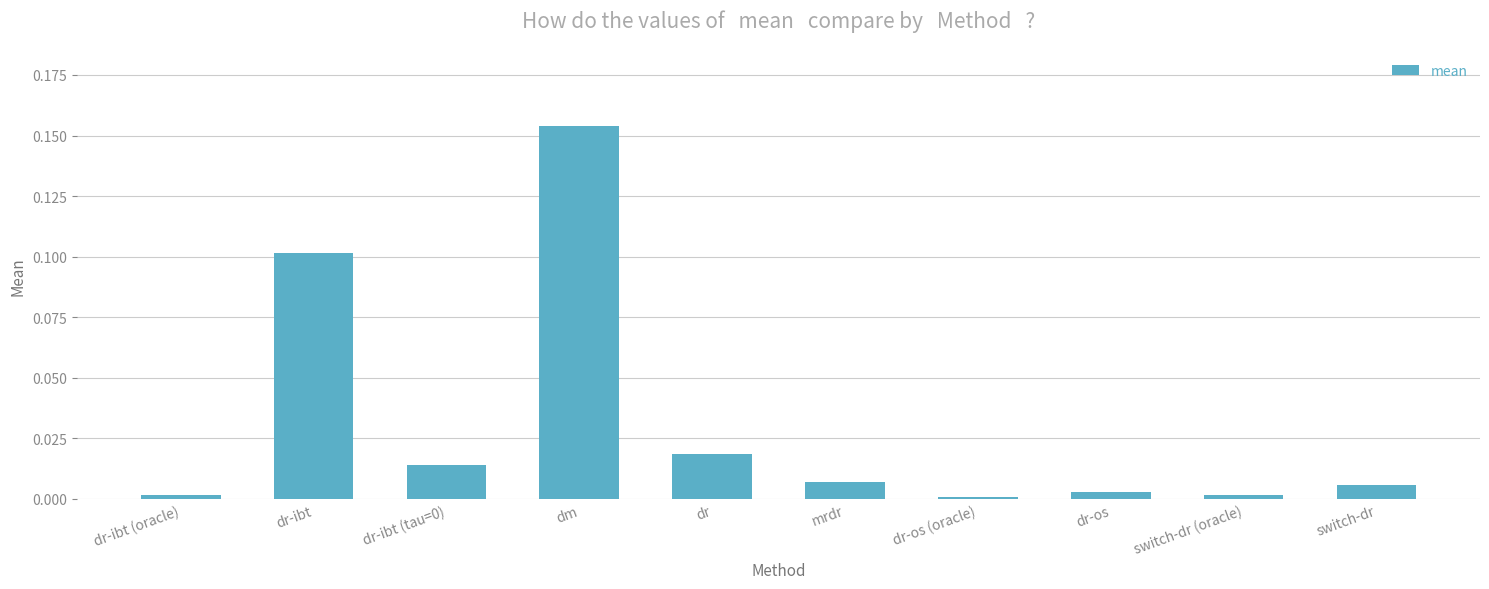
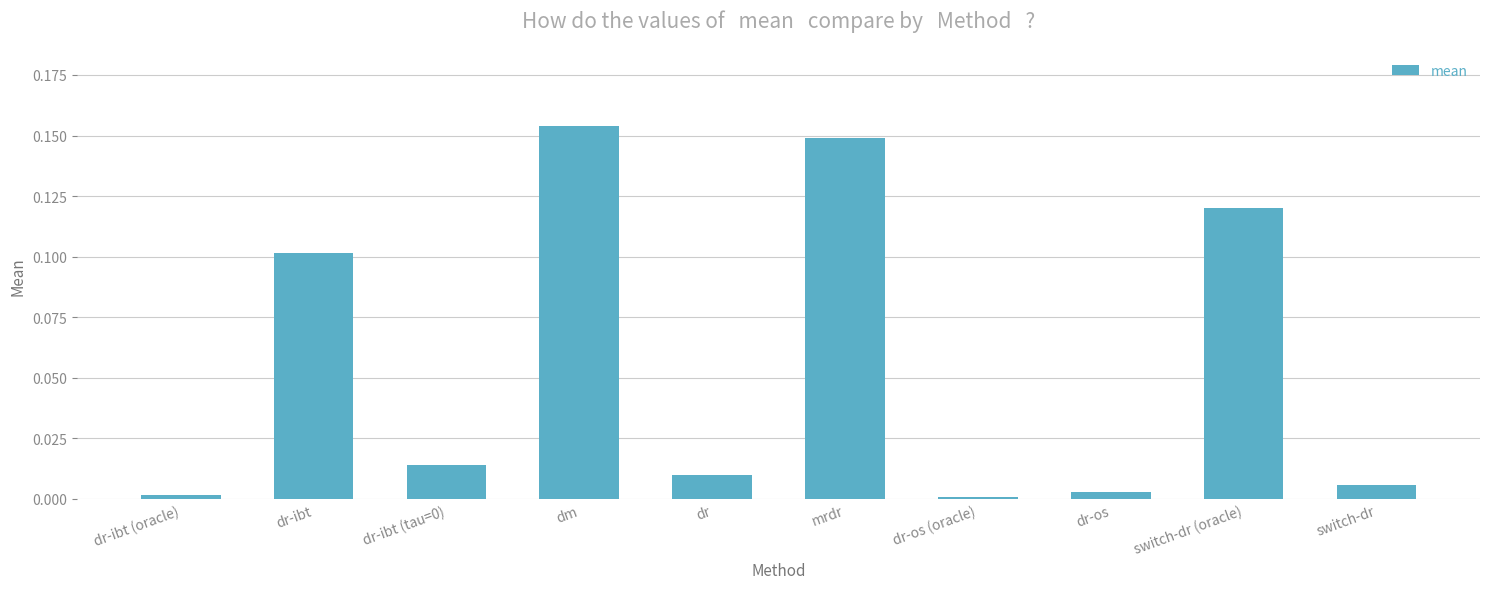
  {
    "dr-ibt (oracle)": 0.002,
    "dr-ibt": 0.102,
    "dr-ibt (tau=0)": 0.014,
    "dm": 0.154,
-   "dr": 0.019,
-   "mrdr": 0.007,
+   "dr": 0.010,
+   "mrdr": 0.149,
    "dr-os": 0.003,
-   "switch-dr (oracle)": 0.001,
+   "switch-dr (oracle)": 0.120,
    "switch-dr": 0.006
  }
